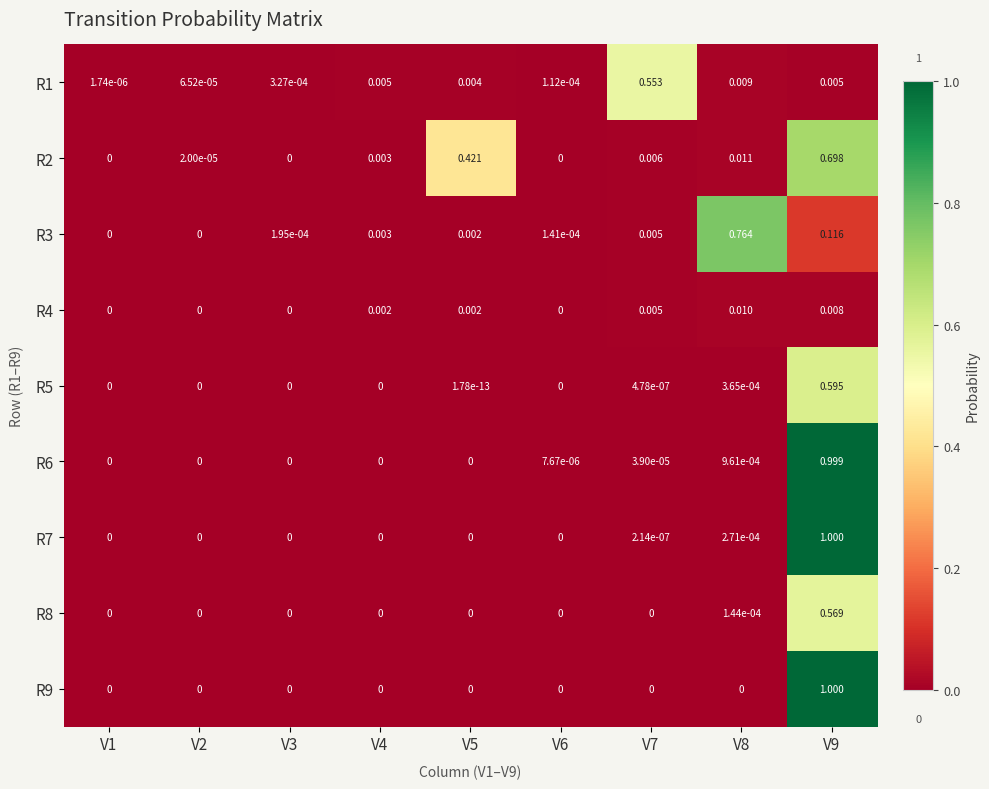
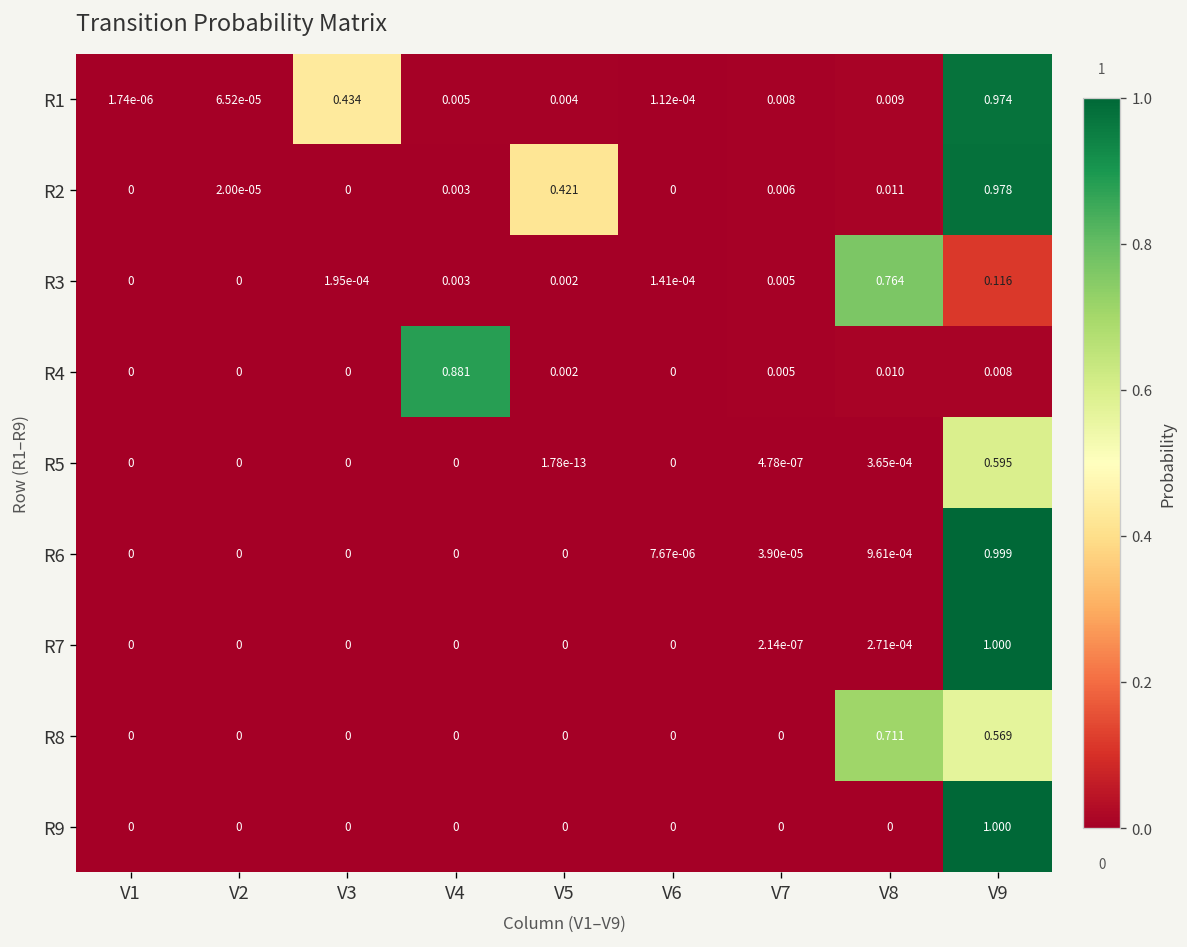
  {
    "R1": {
      "V1": "1.74e-06",
      "V2": "6.52e-05",
-     "V3": "3.27e-04",
+     "V3": "0.434",
      "V4": "0.005",
      "V5": "0.004",
      "V6": "1.12e-04",
-     "V7": "0.553",
+     "V7": "0.008",
      "V8": "0.009",
-     "V9": "0.005"
+     "V9": "0.974"
    },
    "R2": {
      "V1": "0",
      "V2": "2.00e-05",
      "V3": "0",
      "V4": "0.003",
      "V5": "0.421",
      "V6": "0",
      "V7": "0.006",
      "V8": "0.011",
-     "V9": "0.698"
+     "V9": "0.978"
    },
    "R3": {
      "V1": "0",
      "V2": "0",
      "V3": "1.95e-04",
      "V4": "0.003",
      "V5": "0.002",
      "V6": "1.41e-04",
      "V7": "0.005",
      "V8": "0.764",
      "V9": "0.116"
    },
    "R4": {
      "V1": "0",
      "V2": "0",
      "V3": "0",
-     "V4": "0.002",
+     "V4": "0.881",
      "V5": "0.002",
      "V6": "0",
      "V7": "0.005",
      "V8": "0.010",
      "V9": "0.008"
    },
    "R5": {
      "V1": "0",
      "V2": "0",
      "V3": "0",
      "V4": "0",
      "V5": "1.78e-13",
      "V6": "0",
      "V7": "4.78e-07",
      "V8": "3.65e-04",
      "V9": "0.595"
    },
    "R6": {
      "V1": "0",
      "V2": "0",
      "V3": "0",
      "V4": "0",
      "V5": "0",
      "V6": "7.67e-06",
      "V7": "3.90e-05",
      "V8": "9.61e-04",
      "V9": "0.999"
    },
    "R7": {
      "V1": "0",
      "V2": "0",
      "V3": "0",
      "V4": "0",
      "V5": "0",
      "V6": "0",
      "V7": "2.14e-07",
      "V8": "2.71e-04",
      "V9": "1.000"
    },
    "R8": {
      "V1": "0",
      "V2": "0",
      "V3": "0",
      "V4": "0",
      "V5": "0",
      "V6": "0",
      "V7": "0",
-     "V8": "1.44e-04",
+     "V8": "0.711",
      "V9": "0.569"
    },
    "R9": {
      "V1": "0",
      "V2": "0",
      "V3": "0",
      "V4": "0",
      "V5": "0",
      "V6": "0",
      "V7": "0",
      "V8": "0",
      "V9": "1.000"
    }
  }
